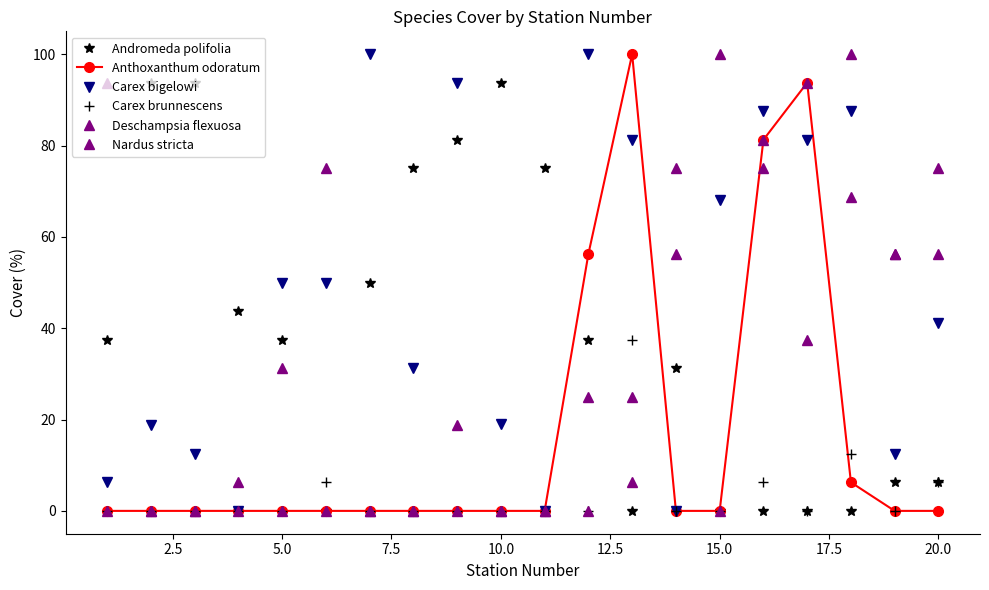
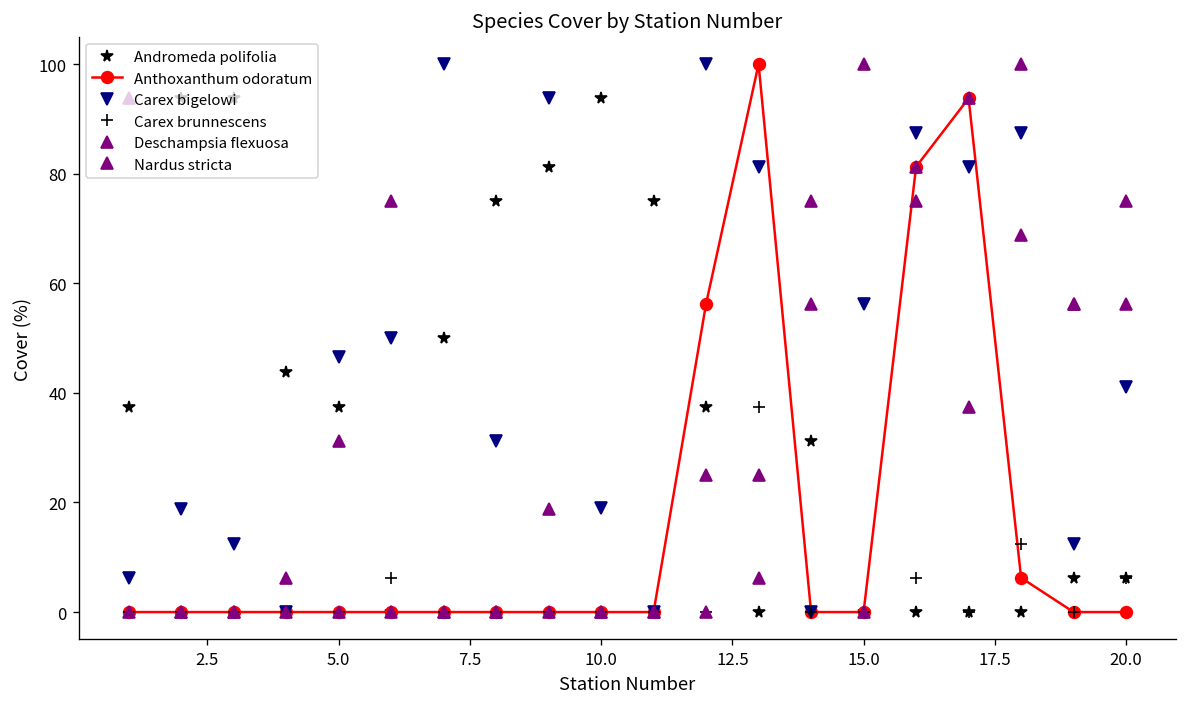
  {
    "Anthoxanthum odoratum": {
      "20.0": 0
    },
    "Carex bigelowi": {
-     "5.0": 50,
+     "5.0": 47,
      "10.0": 19,
-     "15.0": 68,
+     "15.0": 56,
      "20.0": 41
    }
  }
